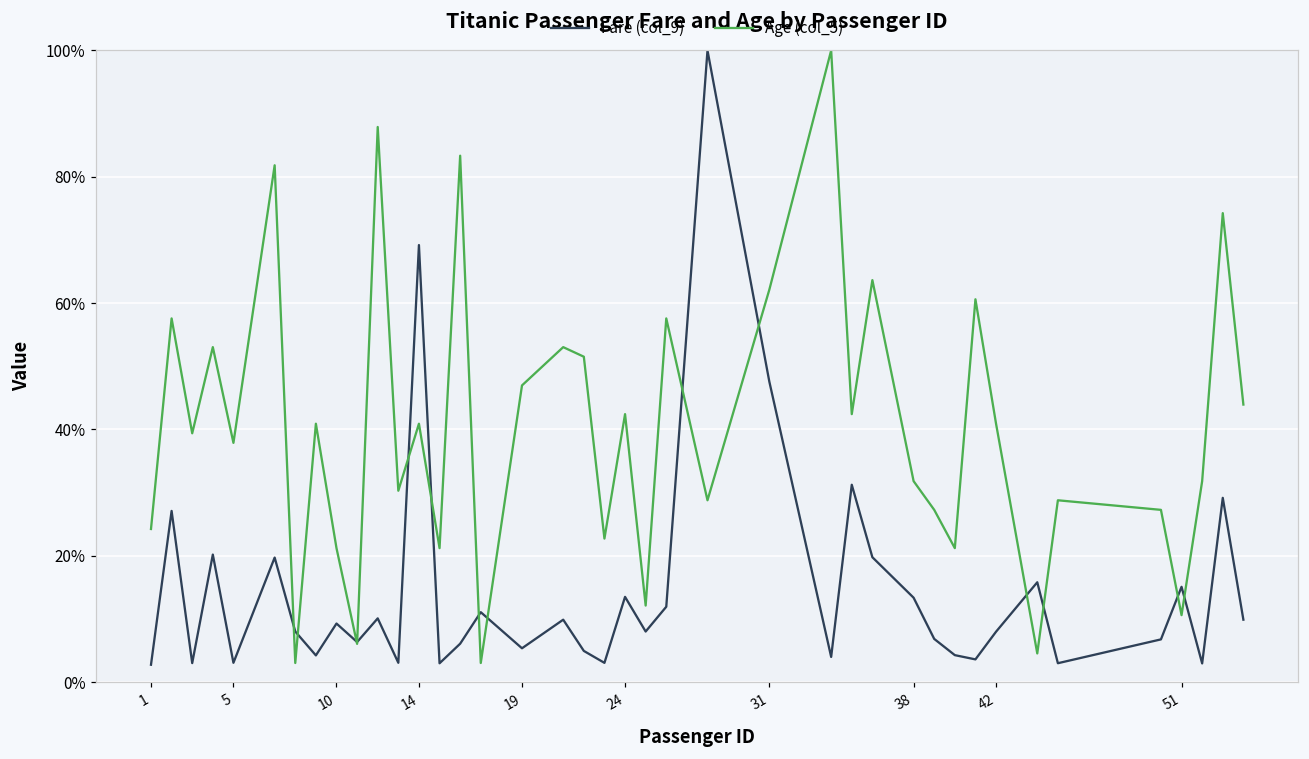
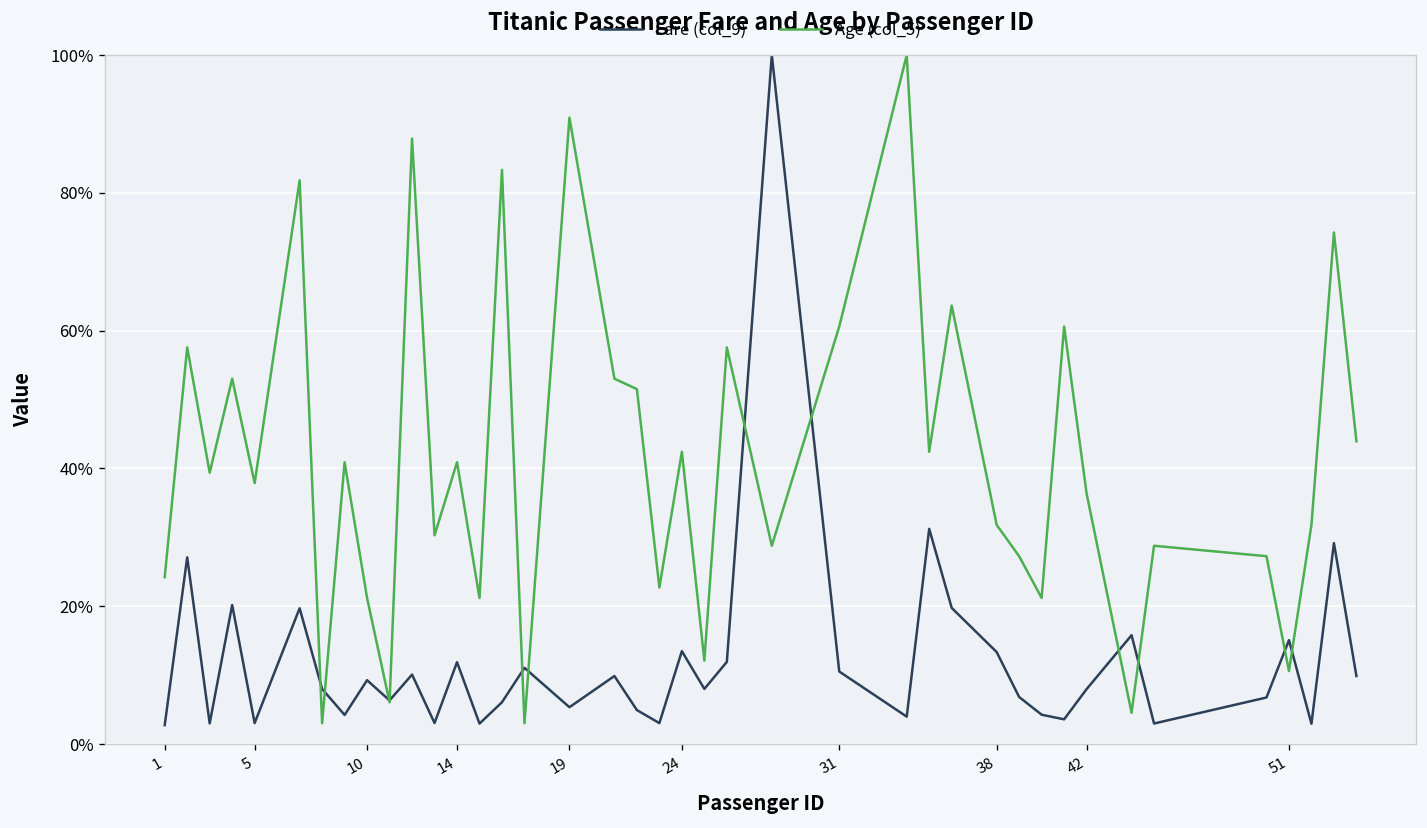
  {
    "Fare (col_9)": {
      "1": "3%",
      "5": "3%",
      "10": "9%",
-     "14": "69%",
+     "14": "12%",
      "19": "5%",
      "24": "13%",
-     "31": "48%",
+     "31": "11%",
      "38": "13%",
      "42": "8%",
      "51": "15%"
    },
    "Age (col_5)": {
      "1": "24%",
      "5": "38%",
      "10": "21%",
      "14": "41%",
-     "19": "47%",
+     "19": "91%",
      "24": "42%",
-     "31": "62%",
+     "31": "61%",
      "38": "32%",
-     "42": "41%",
+     "42": "36%",
      "51": "11%"
    }
  }
